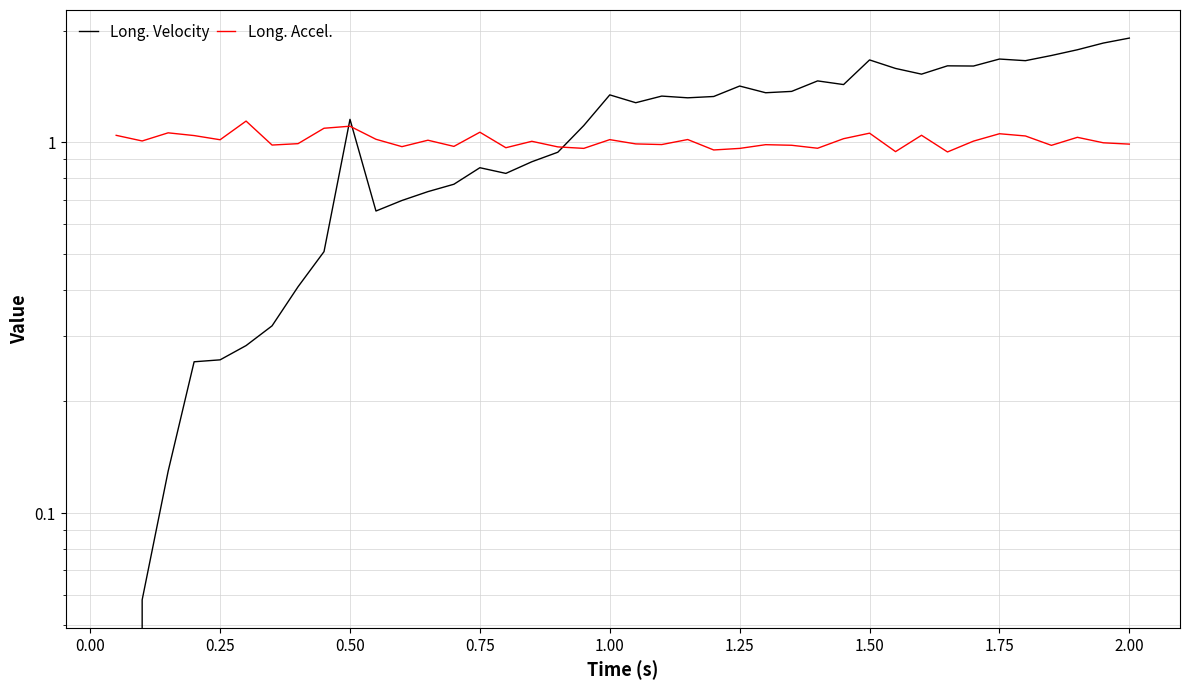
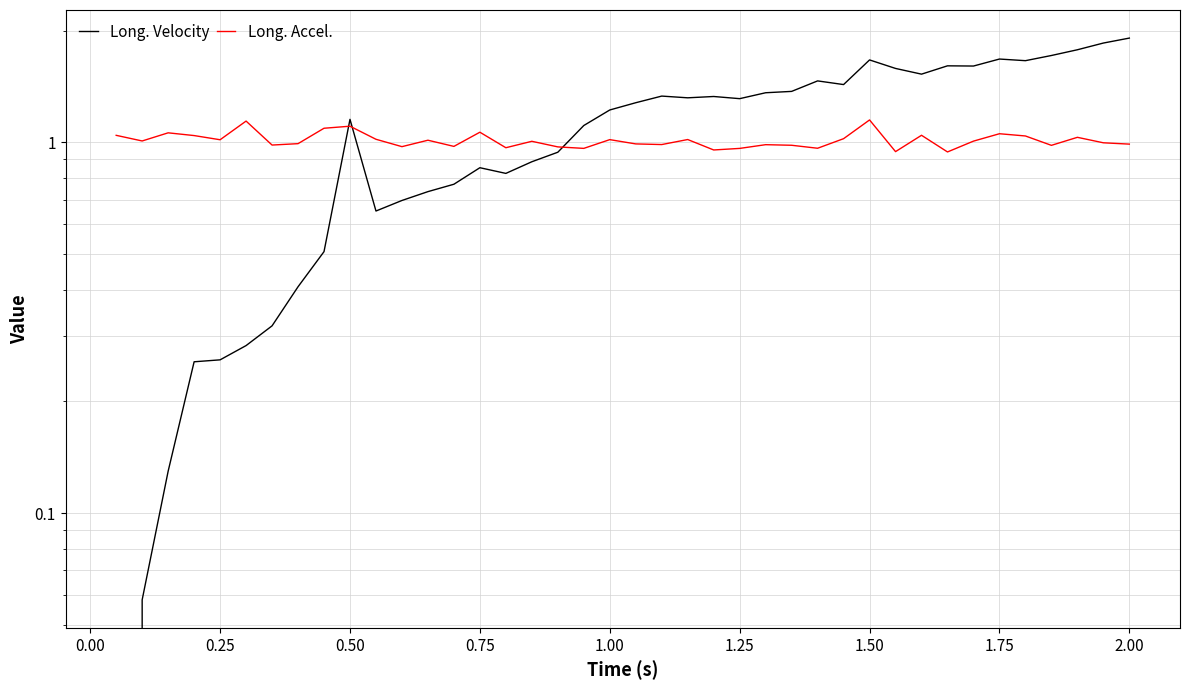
  {
    "Long. Velocity": {
      "0.25": 0.26,
      "0.50": 1.15,
      "0.75": 0.85,
-     "1.00": 1.34,
-     "1.25": 1.42,
+     "1.00": 1.22,
+     "1.25": 1.31,
      "1.50": 1.7,
      "1.75": 1.7,
      "2.00": 1.9
    },
    "Long. Accel.": {
      "0.25": 1.02,
      "0.50": 1.10,
      "0.75": 1.06,
      "1.00": 1.02,
      "1.25": 0.96,
-     "1.50": 1.06,
+     "1.50": 1.15,
      "1.75": 1.05,
      "2.00": 0.99
    }
  }
